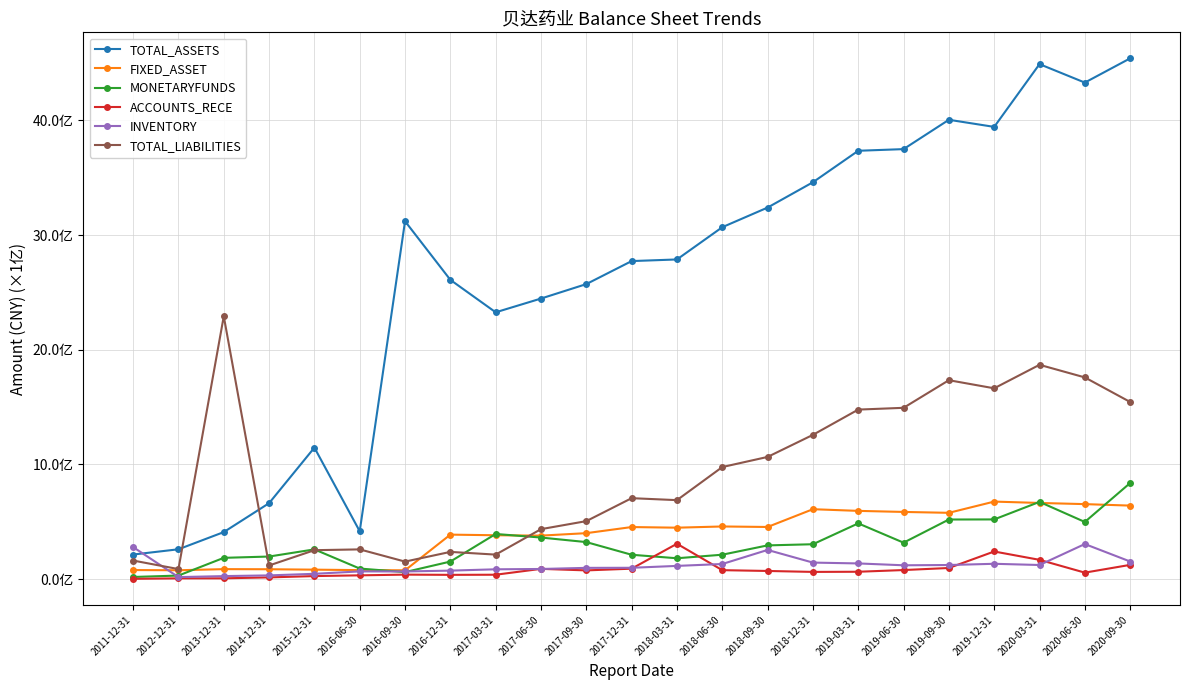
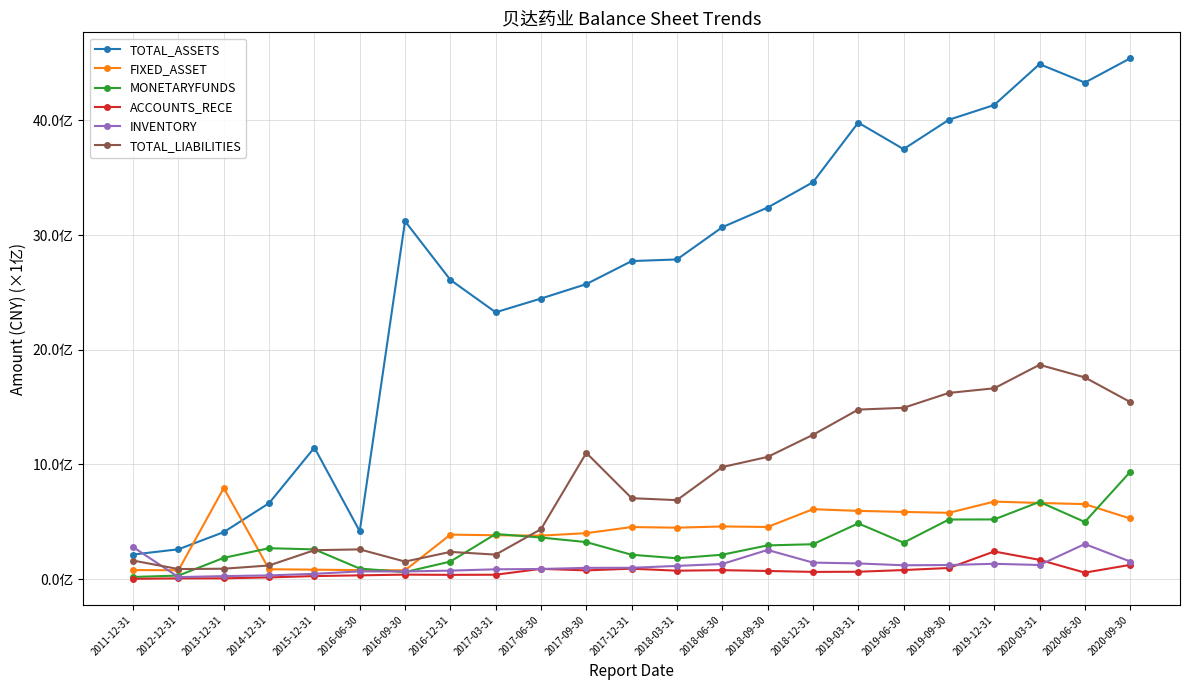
  {
    "TOTAL_ASSETS": {
      "2011-12-31": "2.2亿",
      "2012-12-31": "2.6亿",
      "2013-12-31": "4.1亿",
      "2014-12-31": "6.6亿",
      "2015-12-31": "11.5亿",
      "2016-06-30": "4.2亿",
      "2016-09-30": "31.2亿",
      "2016-12-31": "26.1亿",
      "2017-03-31": "23.3亿",
      "2017-06-30": "24.5亿",
      "2017-09-30": "25.7亿",
      "2017-12-31": "27.7亿",
      "2018-03-31": "27.9亿",
      "2018-06-30": "30.7亿",
      "2018-09-30": "32.4亿",
      "2018-12-31": "34.6亿",
-     "2019-03-31": "37.3亿",
+     "2019-03-31": "39.8亿",
      "2019-06-30": "37.5亿",
      "2019-09-30": "40.0亿",
-     "2019-12-31": "39.4亿",
+     "2019-12-31": "41.3亿",
      "2020-03-31": "44.9亿",
      "2020-06-30": "43.3亿",
      "2020-09-30": "45.4亿"
    },
    "FIXED_ASSET": {
      "2011-12-31": "0.8亿",
-     "2013-12-31": "0.9亿",
+     "2013-12-31": "7.9亿",
      "2014-12-31": "0.9亿",
      "2015-12-31": "0.8亿",
      "2016-12-31": "3.9亿",
      "2017-09-30": "4.0亿",
      "2017-12-31": "4.5亿",
      "2018-03-31": "4.5亿",
      "2018-06-30": "4.6亿",
      "2018-09-30": "4.6亿",
      "2018-12-31": "6.1亿",
      "2019-03-31": "6.0亿",
      "2019-06-30": "5.9亿",
      "2019-09-30": "5.8亿",
      "2019-12-31": "6.8亿",
      "2020-06-30": "6.5亿",
-     "2020-09-30": "6.4亿"
+     "2020-09-30": "5.3亿"
    },
    "MONETARYFUNDS": {
      "2013-12-31": "1.9亿",
-     "2014-12-31": "2.0亿",
+     "2014-12-31": "2.7亿",
      "2016-12-31": "1.5亿",
      "2017-09-30": "3.2亿",
      "2017-12-31": "2.1亿",
      "2018-03-31": "1.8亿",
      "2018-06-30": "2.1亿",
      "2018-09-30": "2.9亿",
      "2018-12-31": "3.0亿",
      "2019-03-31": "4.9亿",
      "2019-06-30": "3.2亿",
      "2019-09-30": "5.2亿",
      "2019-12-31": "5.2亿",
      "2020-06-30": "5.0亿",
-     "2020-09-30": "8.4亿"
+     "2020-09-30": "9.4亿"
    },
    "ACCOUNTS_RECE": {
      "2016-06-30": "0.3亿",
      "2016-12-31": "0.4亿",
      "2017-03-31": "0.4亿",
-     "2018-03-31": "3.1亿",
+     "2018-03-31": "0.7亿",
      "2018-06-30": "0.8亿",
      "2018-09-30": "0.7亿",
      "2018-12-31": "0.6亿",
      "2019-03-31": "0.7亿",
      "2019-06-30": "0.8亿",
      "2019-09-30": "1.0亿",
      "2019-12-31": "2.4亿",
      "2020-03-31": "1.7亿",
      "2020-06-30": "0.6亿",
      "2020-09-30": "1.3亿"
    },
    "INVENTORY": {
      "2011-12-31": "2.8亿",
      "2016-12-31": "0.7亿",
      "2017-03-31": "0.9亿",
      "2018-03-31": "1.2亿",
      "2018-06-30": "1.3亿",
      "2018-09-30": "2.6亿",
      "2018-12-31": "1.4亿",
      "2019-03-31": "1.4亿",
      "2019-06-30": "1.2亿",
      "2019-09-30": "1.2亿",
      "2019-12-31": "1.3亿",
      "2020-03-31": "1.2亿",
      "2020-06-30": "3.1亿",
      "2020-09-30": "1.5亿"
    },
    "TOTAL_LIABILITIES": {
      "2011-12-31": "1.6亿",
-     "2013-12-31": "22.9亿",
+     "2013-12-31": "0.9亿",
      "2014-12-31": "1.2亿",
      "2016-06-30": "2.6亿",
      "2016-09-30": "1.5亿",
      "2016-12-31": "2.4亿",
      "2017-03-31": "2.1亿",
      "2017-06-30": "4.4亿",
-     "2017-09-30": "5.1亿",
+     "2017-09-30": "11.0亿",
      "2017-12-31": "7.1亿",
      "2018-03-31": "6.9亿",
      "2018-06-30": "9.8亿",
      "2018-09-30": "10.7亿",
      "2018-12-31": "12.6亿",
      "2019-03-31": "14.8亿",
      "2019-06-30": "14.9亿",
-     "2019-09-30": "17.3亿",
+     "2019-09-30": "16.2亿",
      "2019-12-31": "16.6亿",
      "2020-03-31": "18.7亿",
      "2020-06-30": "17.6亿",
      "2020-09-30": "15.4亿"
    }
  }
